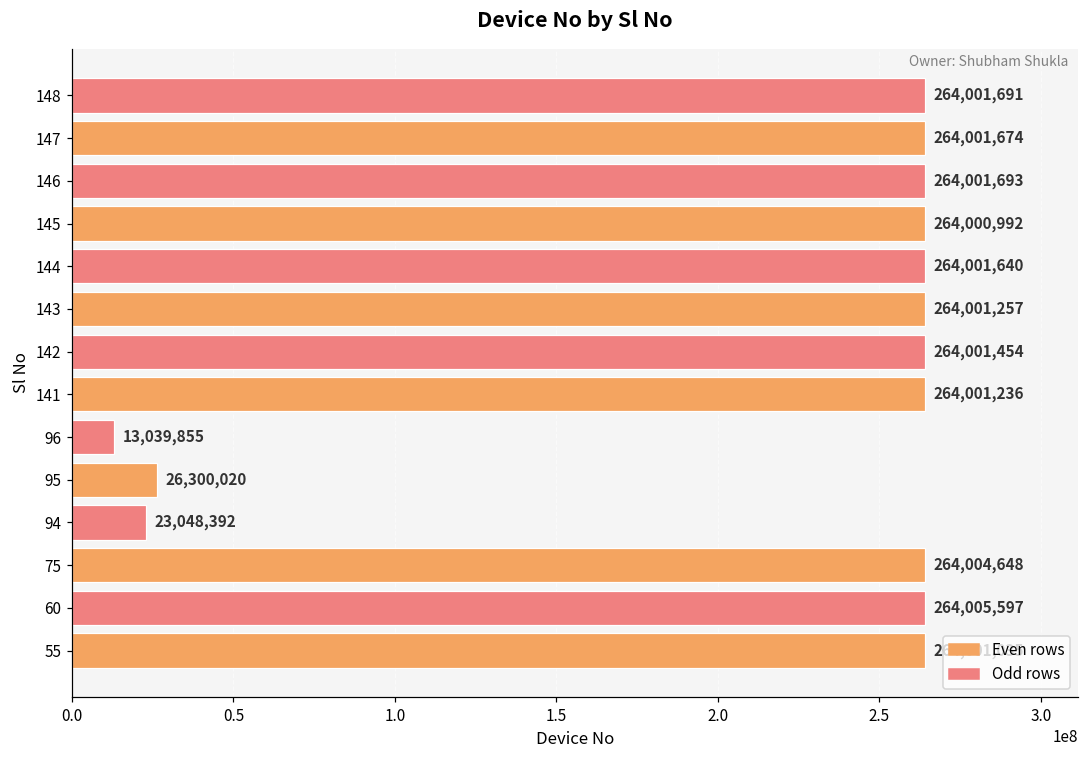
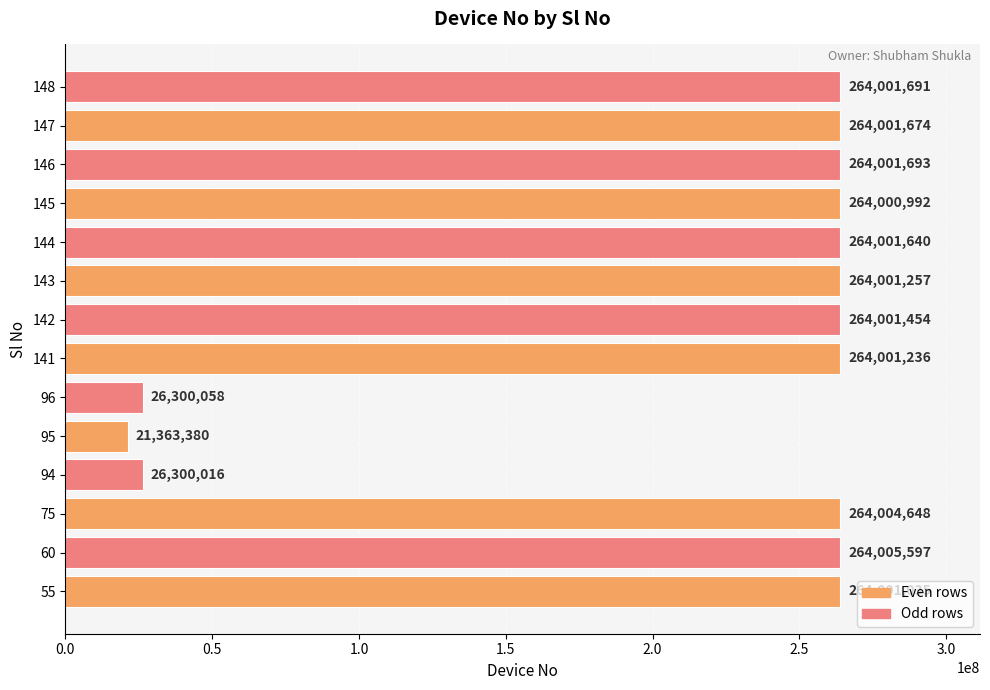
  {
    "148": "264,001,691",
    "147": "264,001,674",
    "146": "264,001,693",
    "145": "264,000,992",
    "144": "264,001,640",
    "143": "264,001,257",
    "142": "264,001,454",
    "141": "264,001,236",
-   "96": "13,039,855",
-   "95": "26,300,020",
-   "94": "23,048,392",
+   "96": "26,300,058",
+   "95": "21,363,380",
+   "94": "26,300,016",
    "75": "264,004,648",
    "60": "264,005,597"
  }
